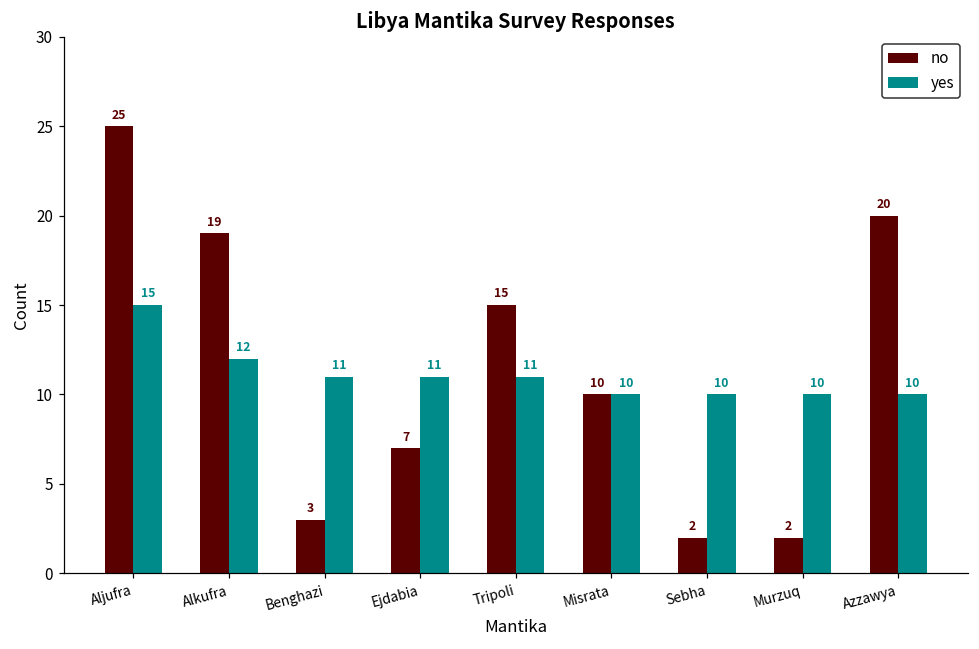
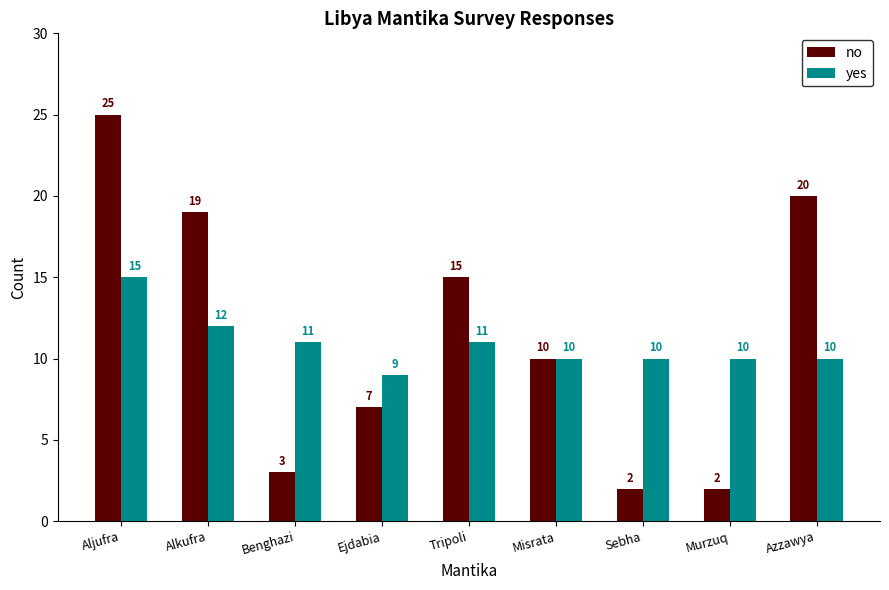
  {
    "no": {
      "Aljufra": 25,
      "Alkufra": 19,
      "Benghazi": 3,
      "Ejdabia": 7,
      "Tripoli": 15,
      "Misrata": 10,
      "Sebha": 2,
      "Murzuq": 2,
      "Azzawya": 20
    },
    "yes": {
      "Aljufra": 15,
      "Alkufra": 12,
      "Benghazi": 11,
-     "Ejdabia": 11,
+     "Ejdabia": 9,
      "Tripoli": 11,
      "Misrata": 10,
      "Sebha": 10,
      "Murzuq": 10,
      "Azzawya": 10
    }
  }
